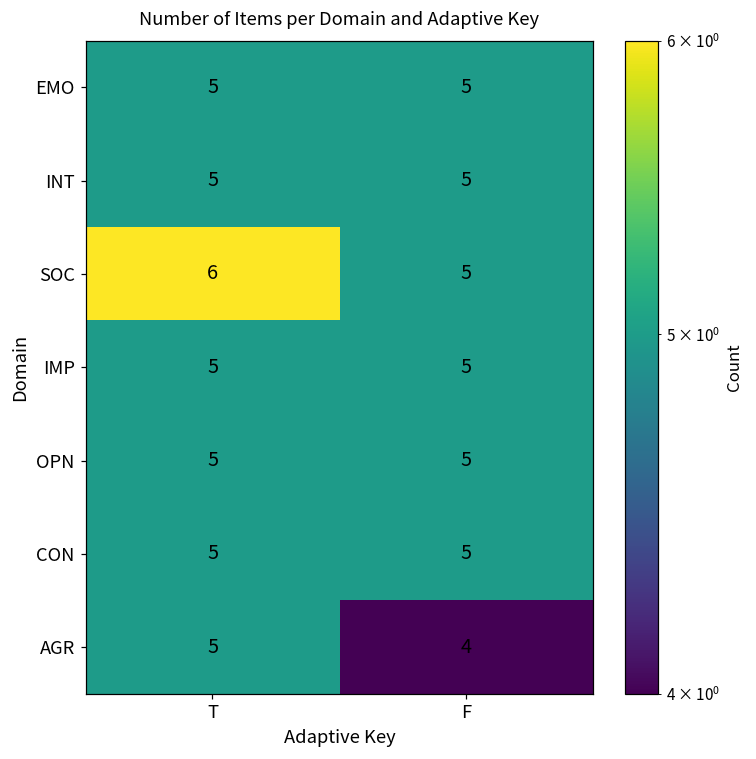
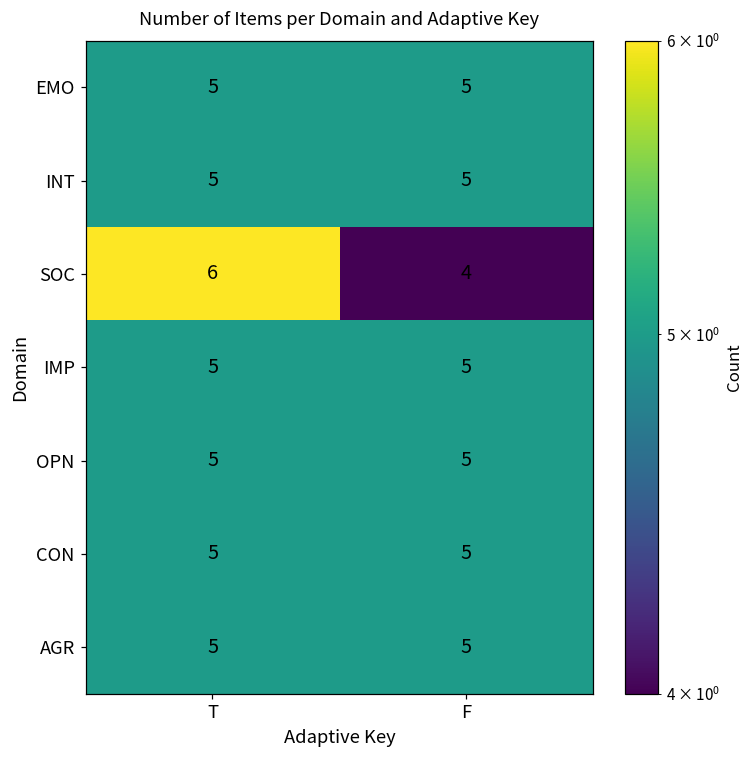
  {
    "EMO": {
      "T": 5,
      "F": 5
    },
    "INT": {
      "T": 5,
      "F": 5
    },
    "SOC": {
      "T": 6,
-     "F": 5
+     "F": 4
    },
    "IMP": {
      "T": 5,
      "F": 5
    },
    "OPN": {
      "T": 5,
      "F": 5
    },
    "CON": {
      "T": 5,
      "F": 5
    },
    "AGR": {
      "T": 5,
-     "F": 4
+     "F": 5
    }
  }
